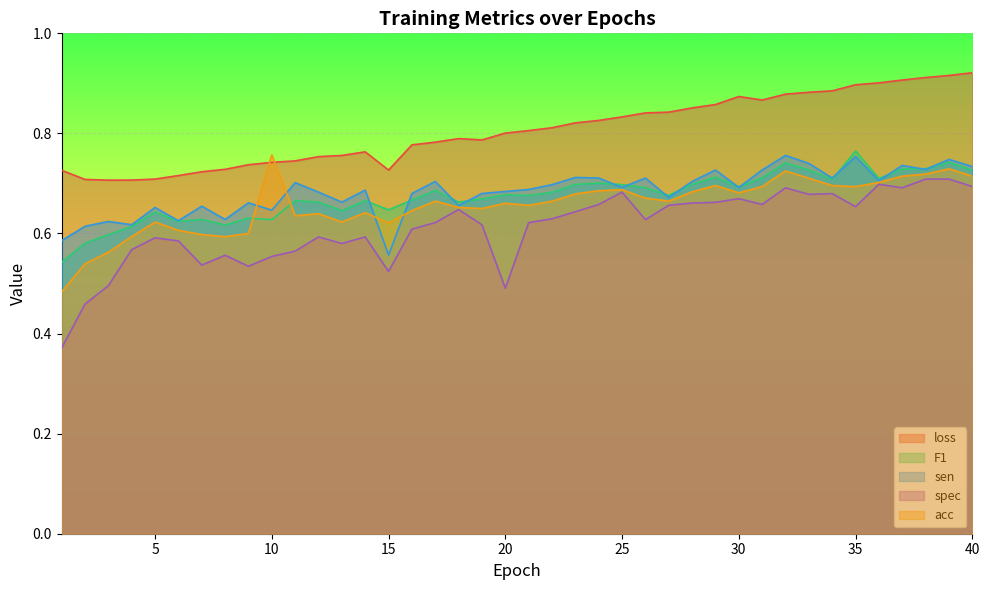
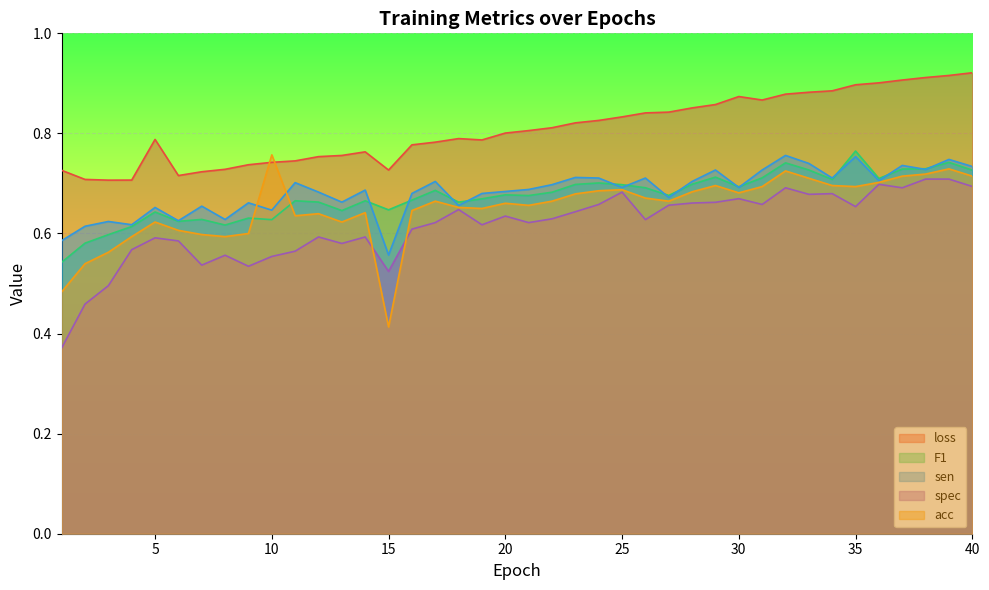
  {
    "loss": {
-     "5": 0.71,
+     "5": 0.79,
      "10": 0.74,
      "15": 0.73,
      "20": 0.80,
      "25": 0.83,
      "30": 0.87,
      "35": 0.90,
      "40": 0.92
    },
    "F1": {
      "5": 0.64,
      "10": 0.63,
      "15": 0.65,
      "20": 0.68,
      "25": 0.70,
      "35": 0.76,
      "40": 0.73
    },
    "sen": {
      "5": 0.65,
      "10": 0.65,
      "15": 0.56,
      "20": 0.68,
      "35": 0.75,
      "40": 0.73
    },
    "spec": {
      "5": 0.59,
      "10": 0.55,
      "15": 0.52,
-     "20": 0.49,
+     "20": 0.63,
      "30": 0.67,
      "35": 0.65,
      "40": 0.69
    },
    "acc": {
      "5": 0.62,
      "10": 0.76,
-     "15": 0.62,
+     "15": 0.41,
      "20": 0.66,
      "30": 0.68,
      "35": 0.69,
      "40": 0.71
    }
  }
